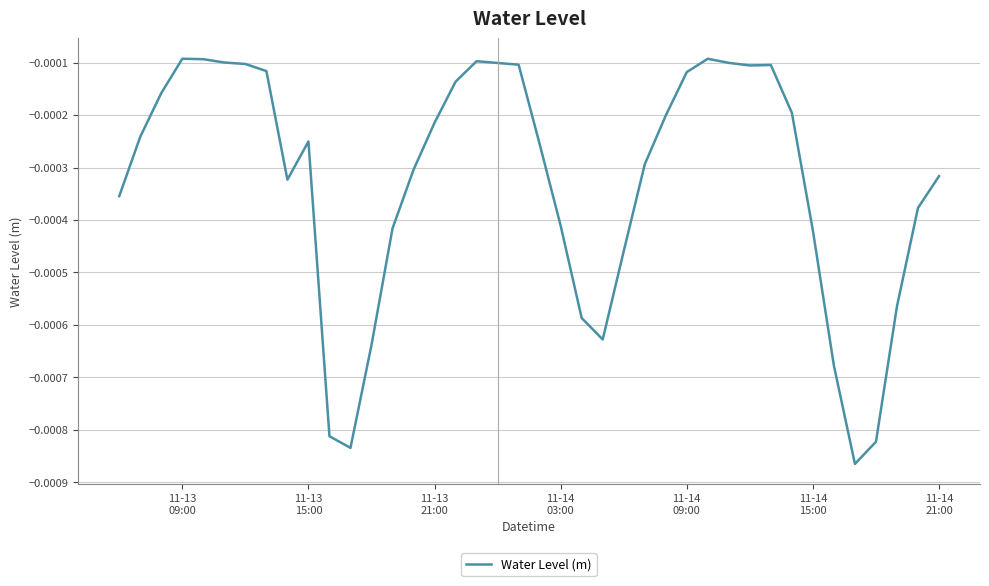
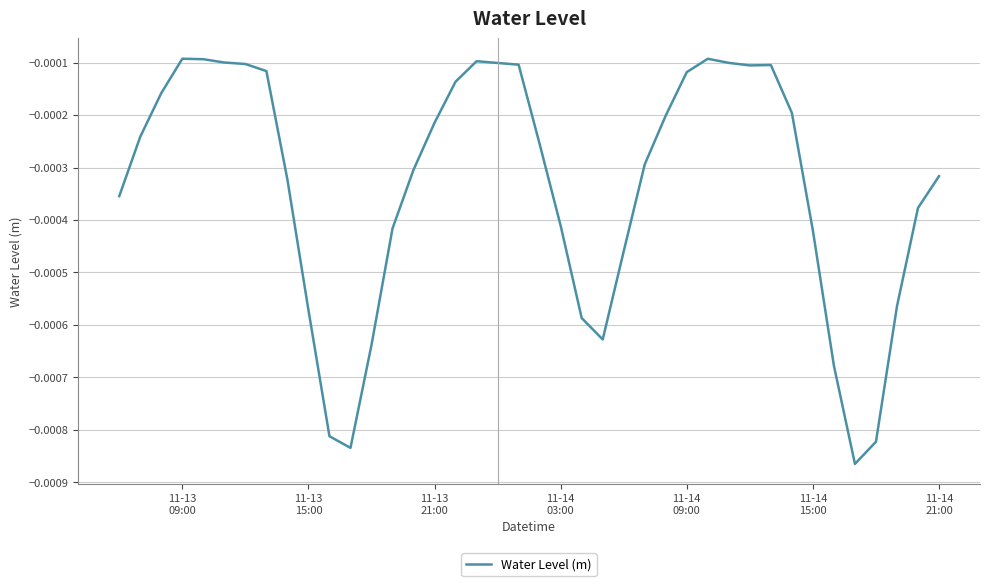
  {
    "11-13 09:00": -0.00009,
-   "11-13 15:00": -0.00025,
+   "11-13 15:00": -0.00057,
    "11-13 21:00": -0.00021,
    "11-14 03:00": -0.00041,
    "11-14 09:00": -0.00012,
    "11-14 15:00": -0.00042,
    "11-14 21:00": -0.00032
  }
